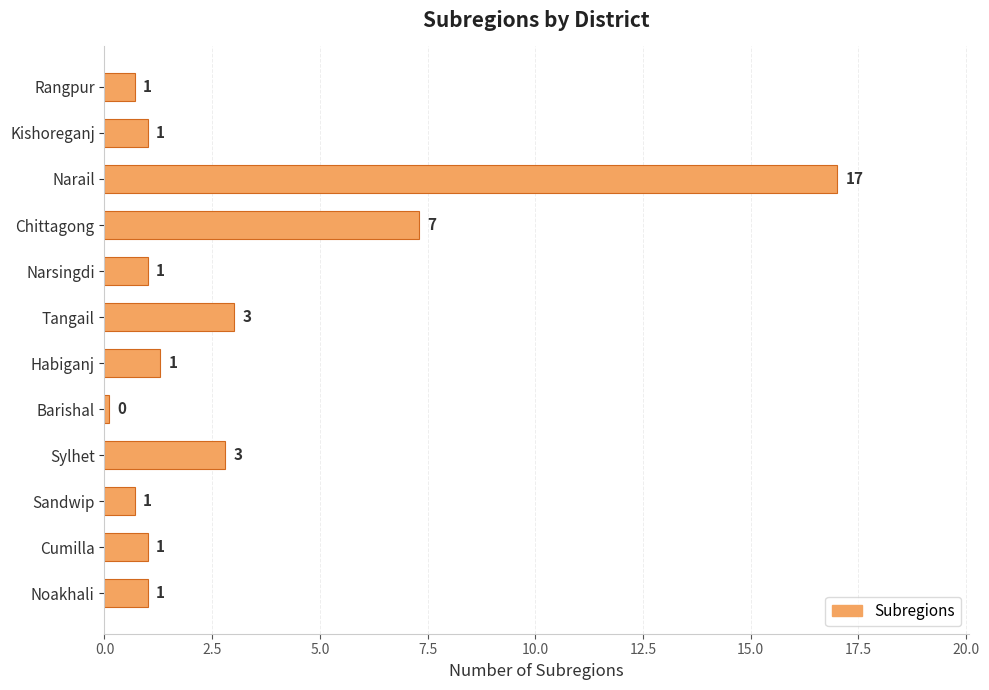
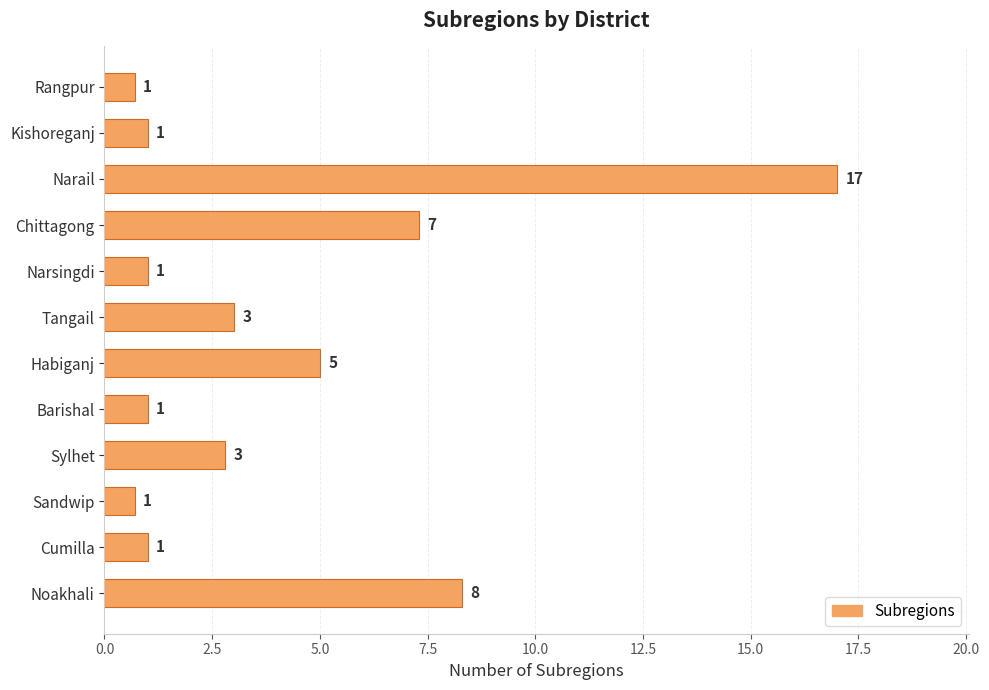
  {
    "Rangpur": 1,
    "Kishoreganj": 1,
    "Narail": 17,
    "Chittagong": 7,
    "Narsingdi": 1,
    "Tangail": 3,
-   "Habiganj": 1,
-   "Barishal": 0,
+   "Habiganj": 5,
+   "Barishal": 1,
    "Sylhet": 3,
    "Sandwip": 1,
    "Cumilla": 1,
-   "Noakhali": 1
+   "Noakhali": 8
  }
